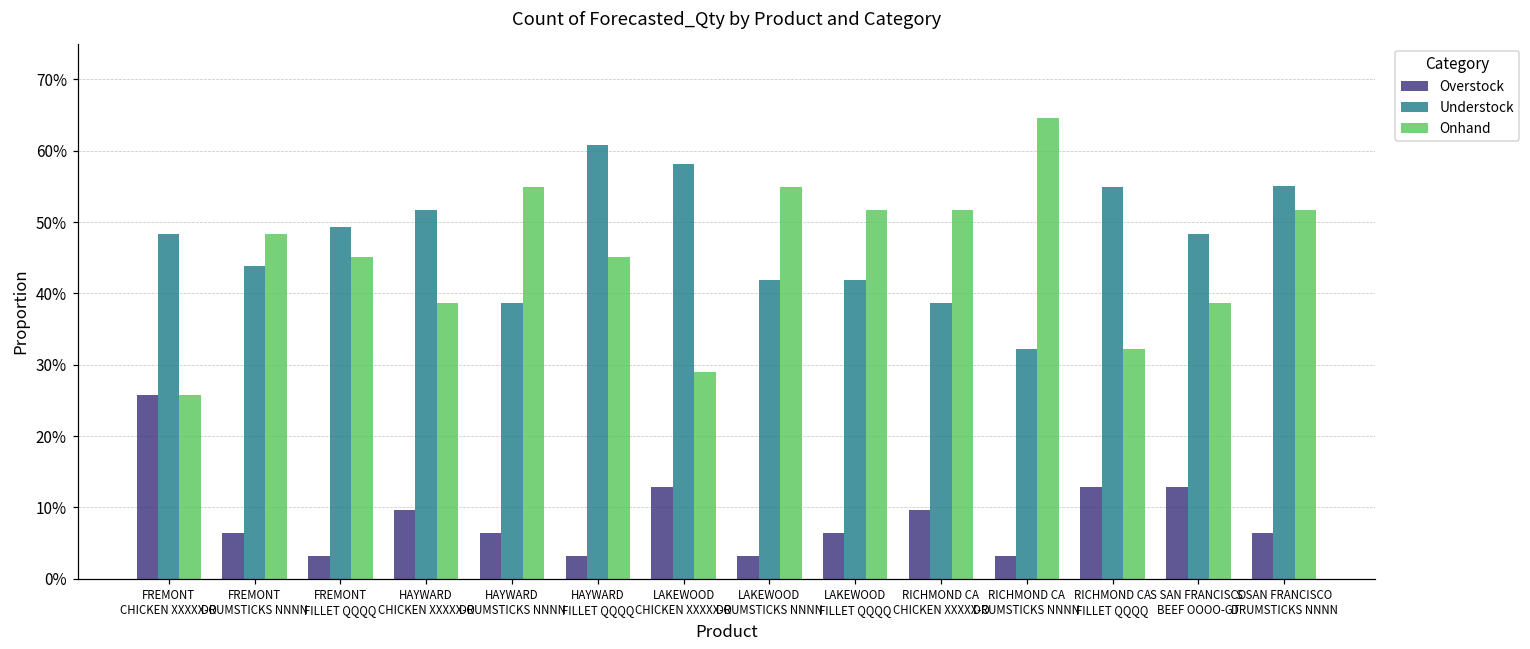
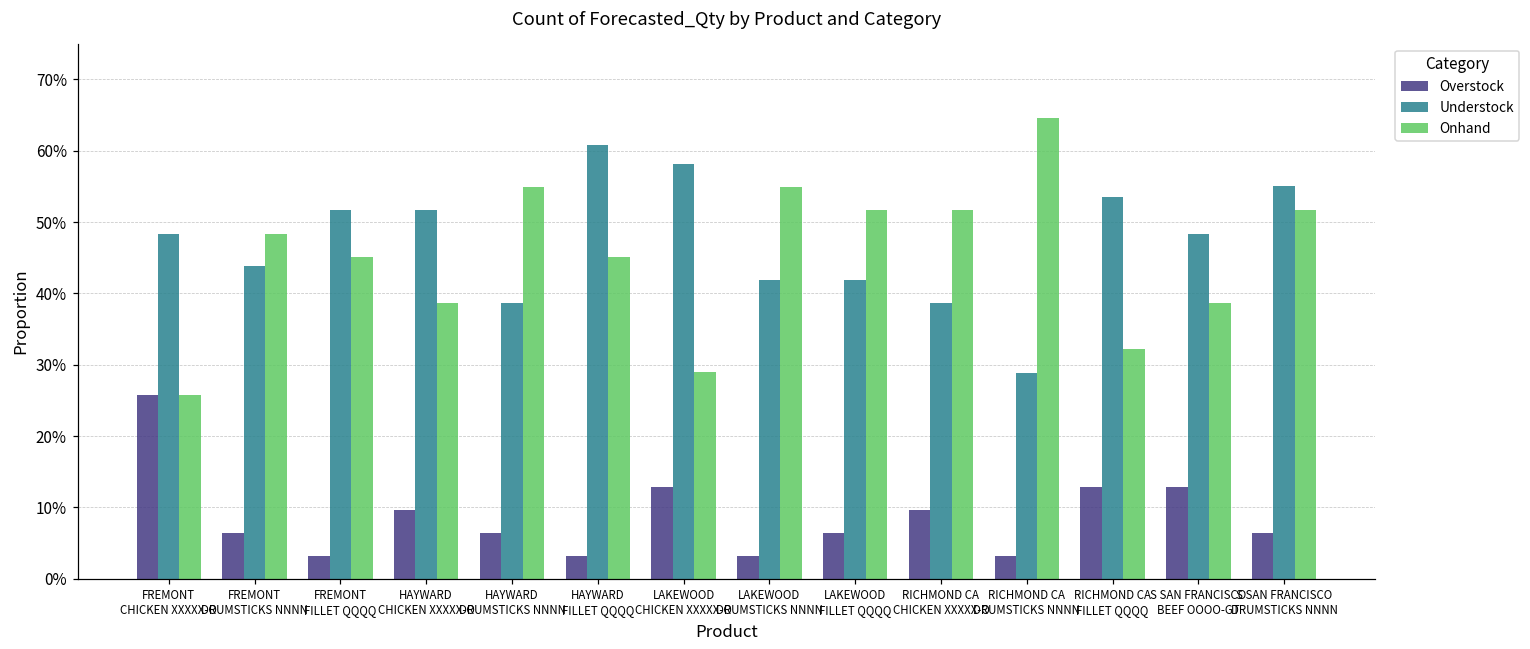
  {
    "Understock": {
      "FREMONT DRUMSTICKS NNNN": "44%",
-     "FREMONT FILLET QQQQ": "49%",
+     "FREMONT FILLET QQQQ": "52%",
      "HAYWARD DRUMSTICKS NNNN": "39%",
      "HAYWARD FILLET QQQQ": "61%",
      "LAKEWOOD DRUMSTICKS NNNN": "42%",
      "LAKEWOOD FILLET QQQQ": "42%",
-     "RICHMOND CA DRUMSTICKS NNNN": "32%",
-     "RICHMOND CA FILLET QQQQ": "55%",
+     "RICHMOND CA DRUMSTICKS NNNN": "29%",
+     "RICHMOND CA FILLET QQQQ": "53%",
      "S SAN FRANCISCO DRUMSTICKS NNNN": "55%"
    }
  }
